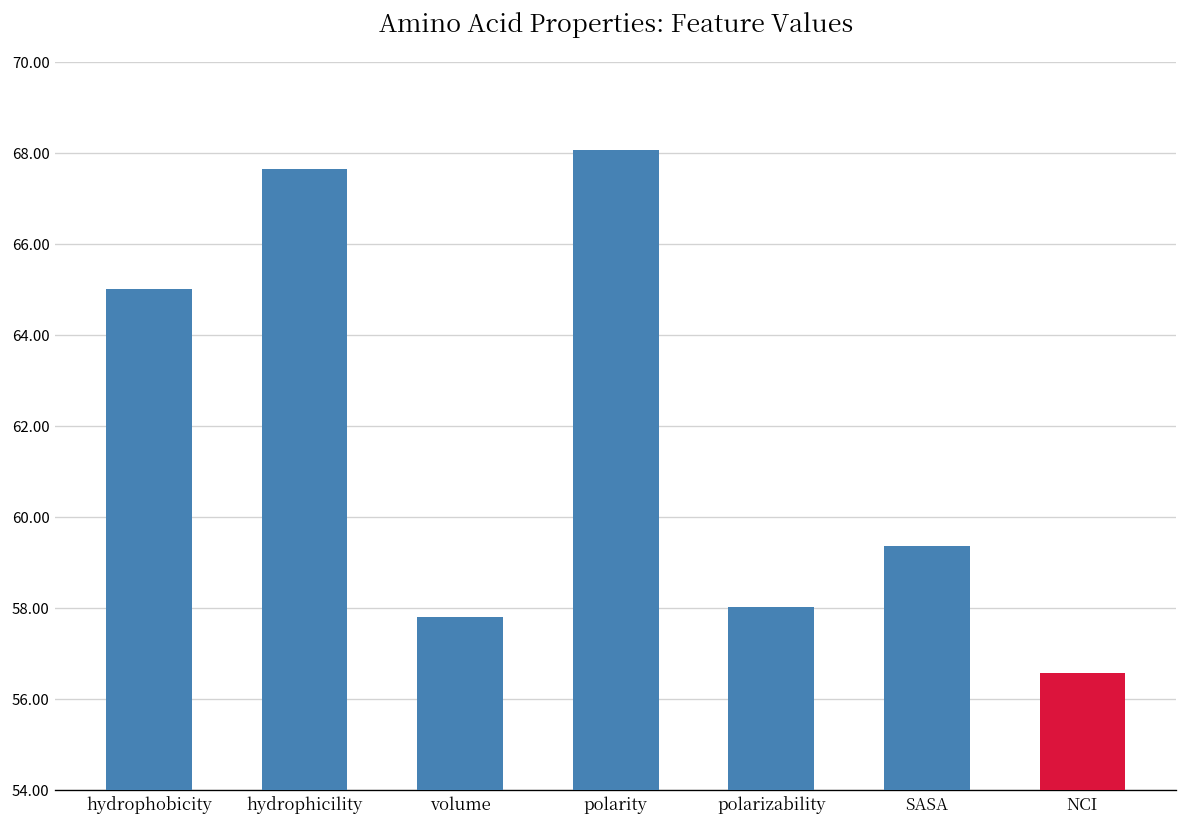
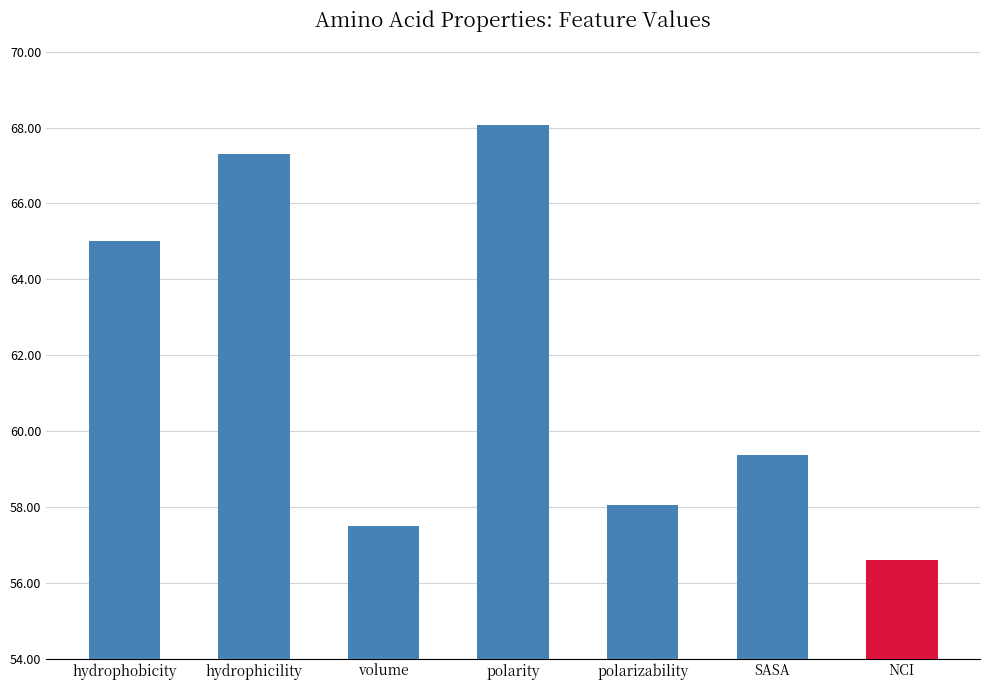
  {
    "hydrophobicity": 65.0,
-   "hydrophicility": 67.7,
-   "volume": 57.8,
+   "hydrophicility": 67.3,
+   "volume": 57.5,
    "polarity": 68.1,
    "polarizability": 58.0,
    "SASA": 59.4,
    "NCI": 56.6
  }
